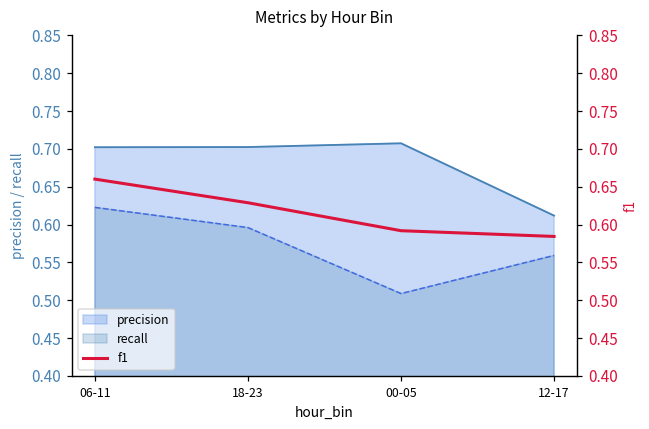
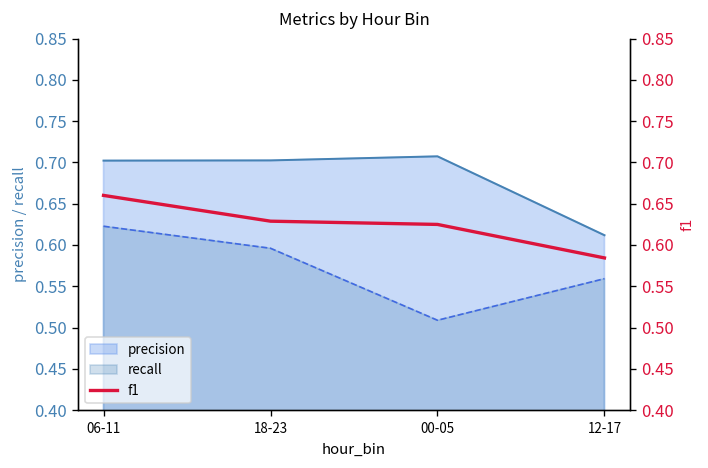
  {
    "f1": {
      "06-11": 0.66,
      "18-23": 0.63,
-     "00-05": 0.59,
+     "00-05": 0.62,
      "12-17": 0.58
    }
  }
